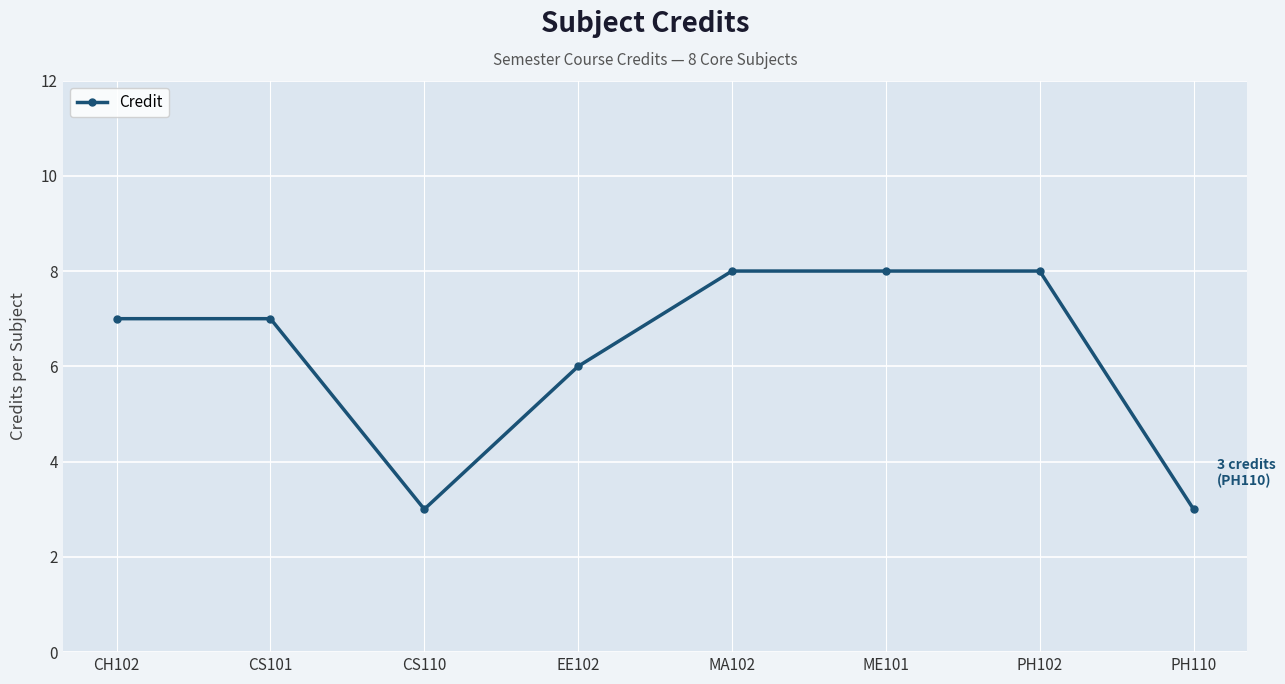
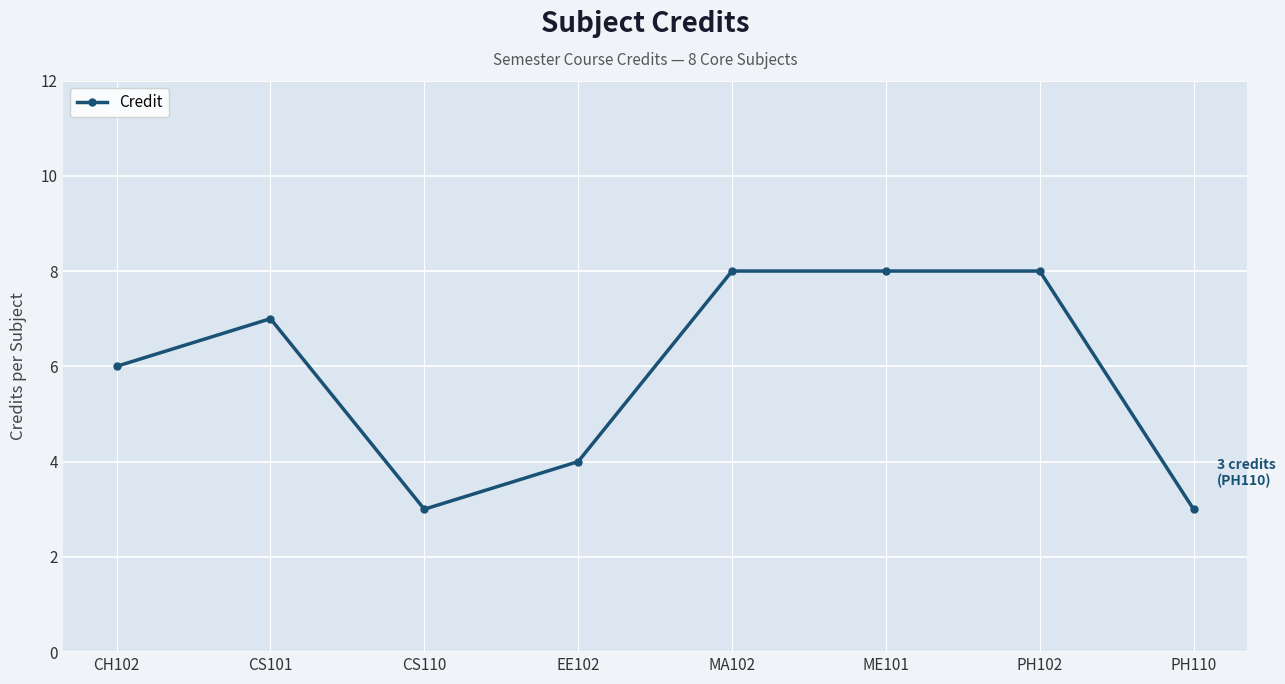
  {
-   "CH102": 7,
+   "CH102": 6,
    "CS101": 7,
    "CS110": 3,
-   "EE102": 6,
+   "EE102": 4,
    "MA102": 8,
    "ME101": 8,
    "PH102": 8,
    "PH110": 3
  }
